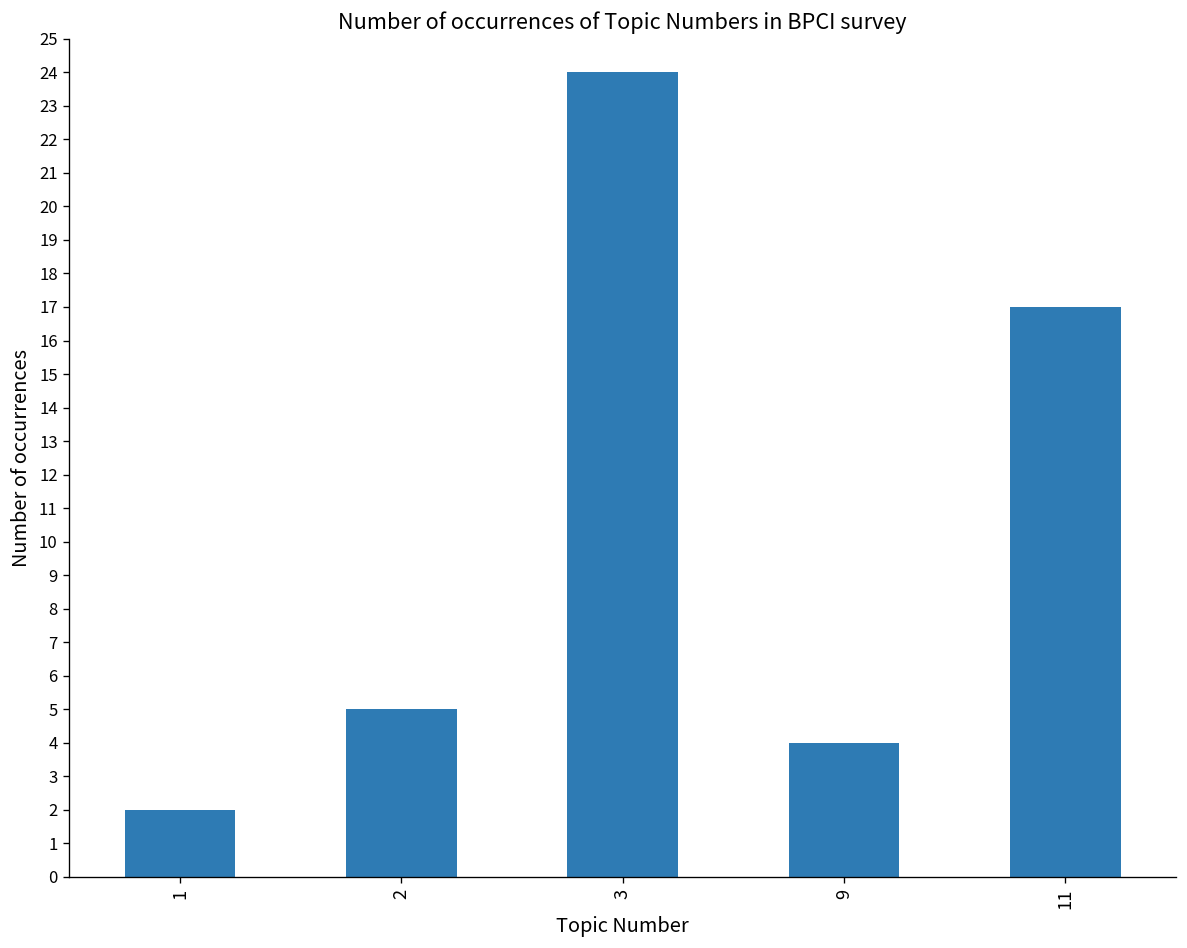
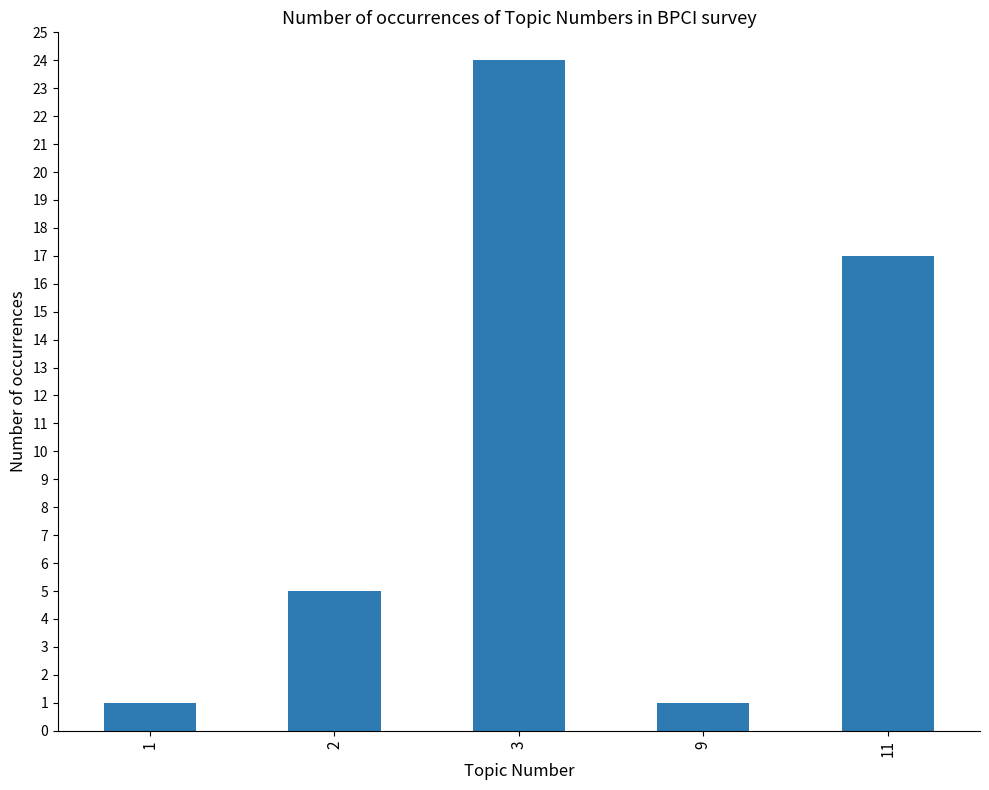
  {
-   "1": 2,
+   "1": 1,
    "2": 5,
    "3": 24,
-   "9": 4,
+   "9": 1,
    "11": 17
  }
